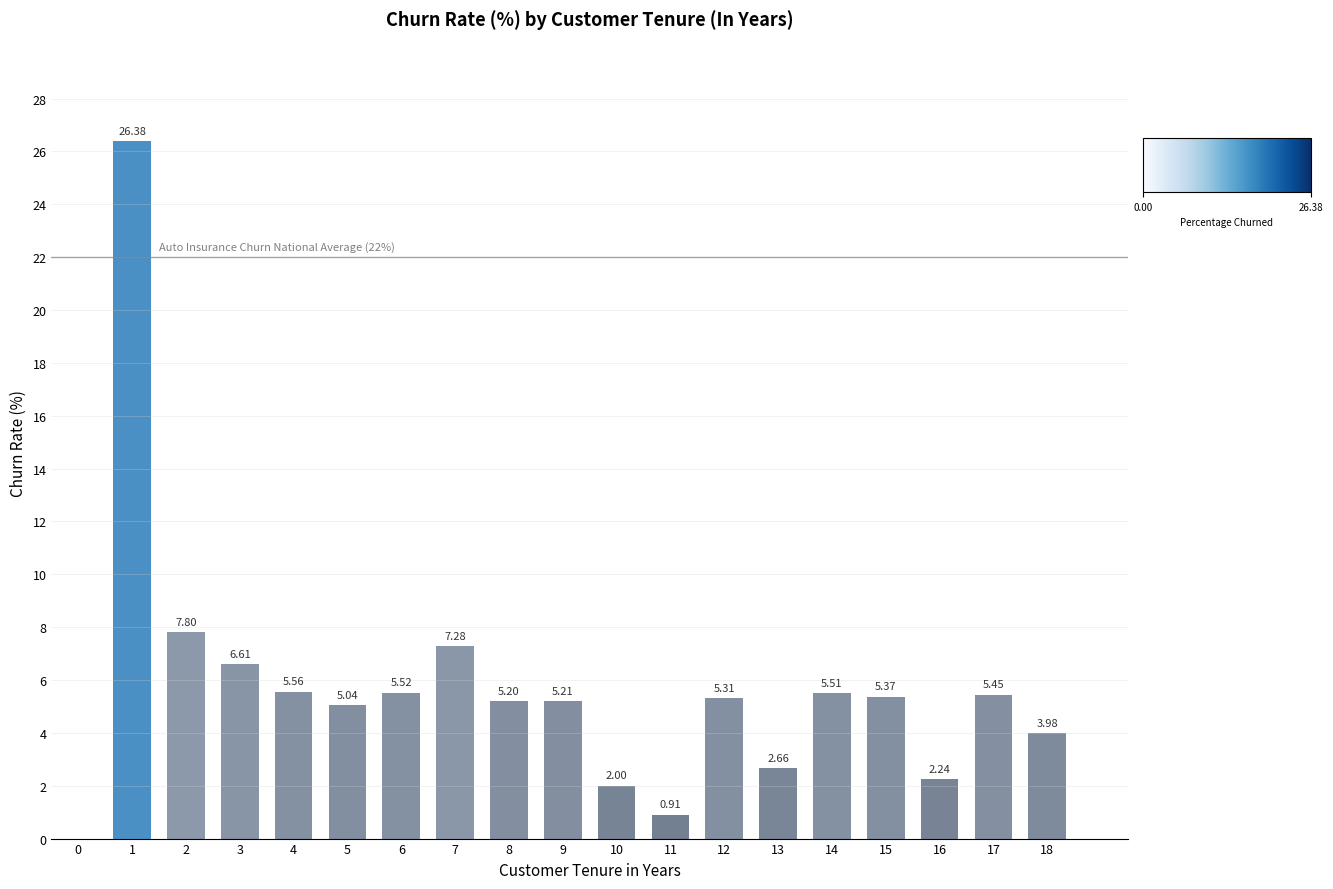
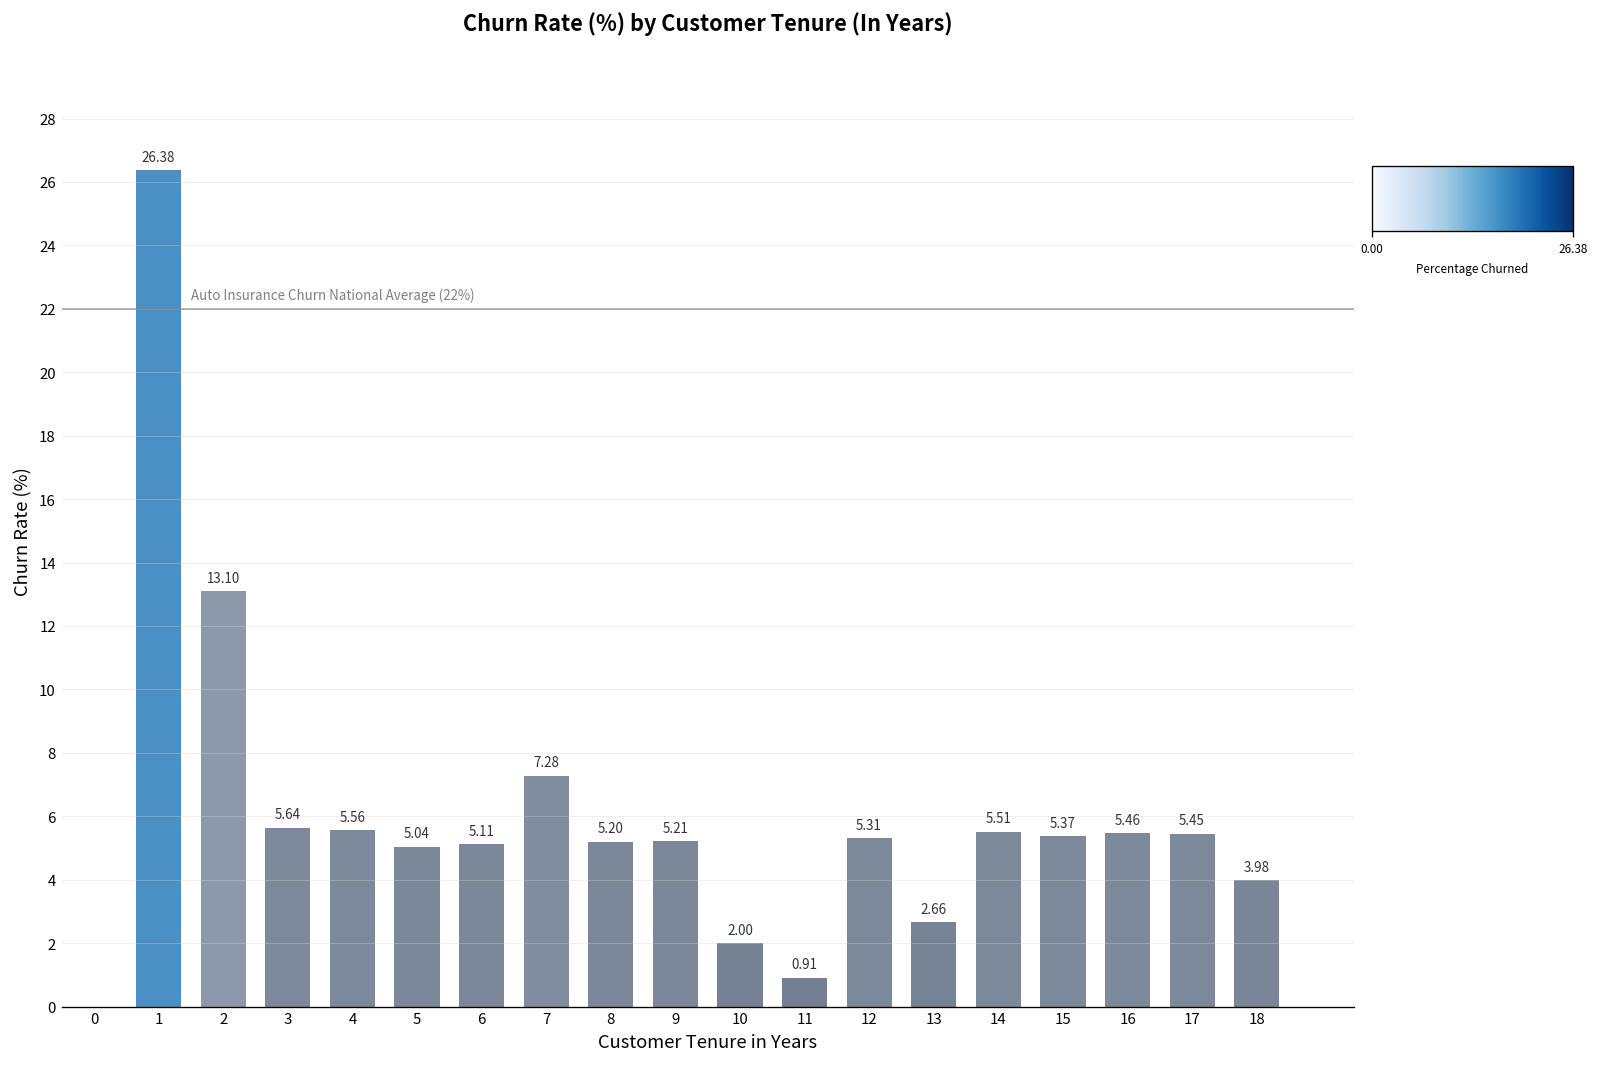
  {
    "1": 26.38,
-   "2": 7.80,
-   "3": 6.61,
+   "2": 13.10,
+   "3": 5.64,
    "4": 5.56,
    "5": 5.04,
-   "6": 5.52,
+   "6": 5.11,
    "7": 7.28,
    "8": 5.20,
    "9": 5.21,
    "10": 2.00,
    "11": 0.91,
    "12": 5.31,
    "13": 2.66,
    "14": 5.51,
    "15": 5.37,
-   "16": 2.24,
+   "16": 5.46,
    "17": 5.45,
    "18": 3.98
  }
